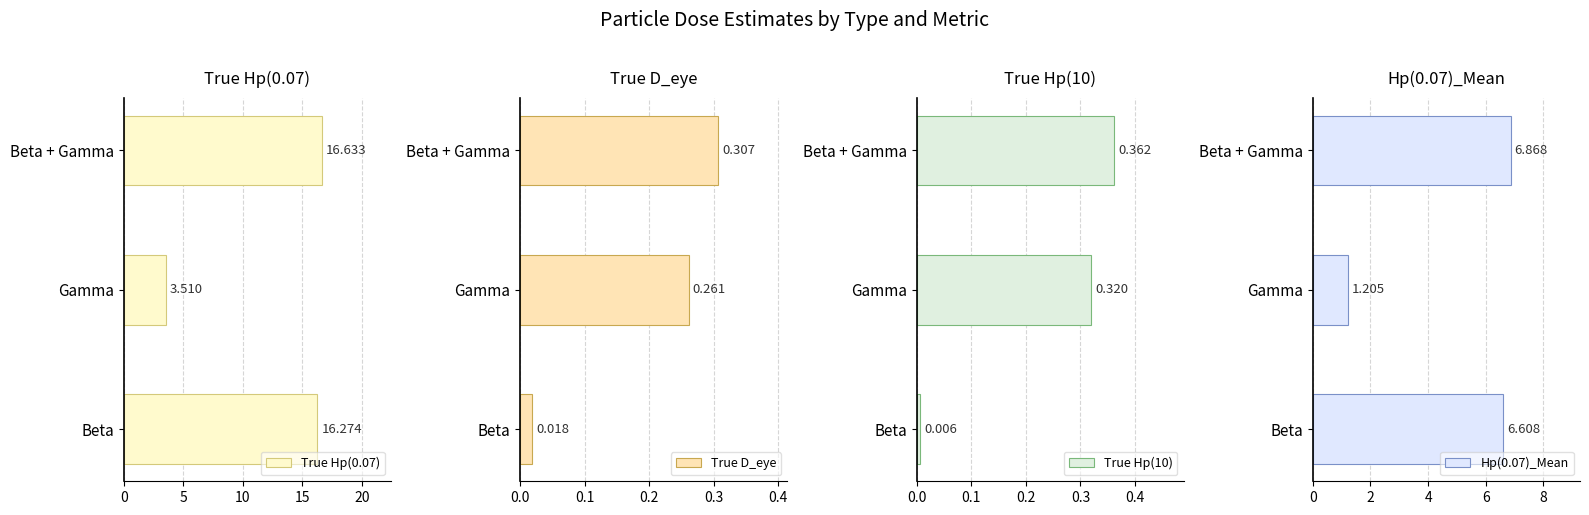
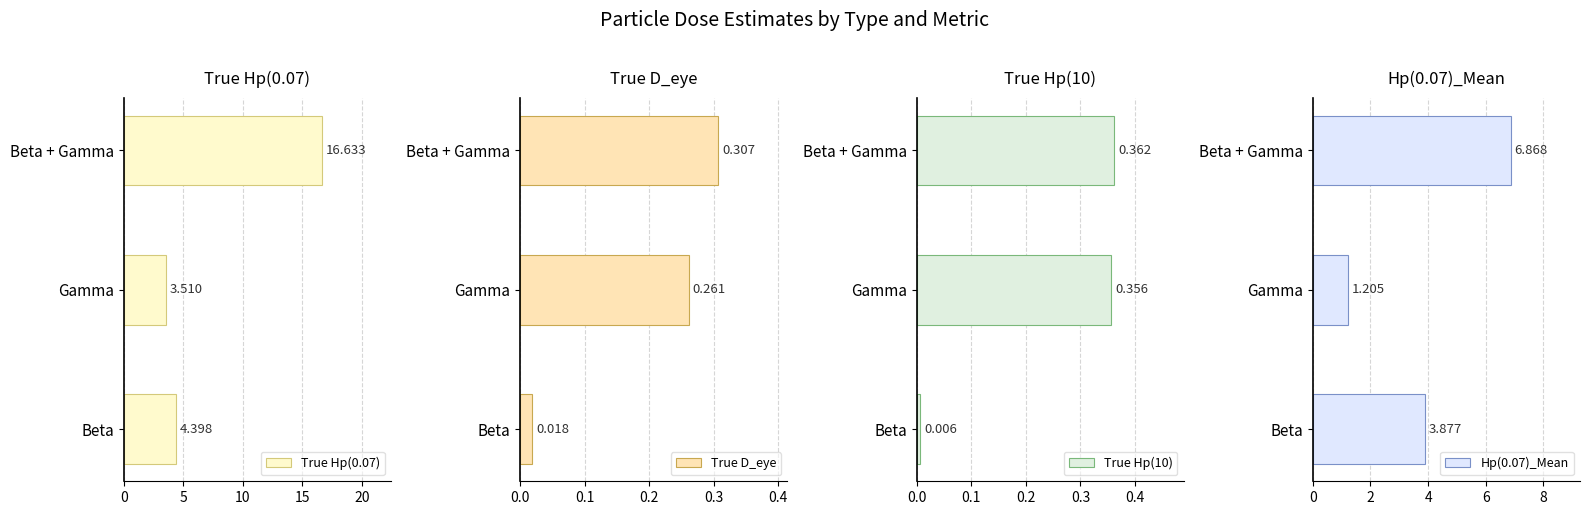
  {
    "True Hp(0.07)": {
      "Beta + Gamma": 16.633,
      "Gamma": 3.510,
-     "Beta": 16.274
+     "Beta": 4.398
    },
    "True D_eye": {
      "Beta + Gamma": 0.307,
      "Gamma": 0.261,
      "Beta": 0.018
    },
    "True Hp(10)": {
      "Beta + Gamma": 0.362,
-     "Gamma": 0.320,
+     "Gamma": 0.356,
      "Beta": 0.006
    },
    "Hp(0.07)_Mean": {
      "Beta + Gamma": 6.868,
      "Gamma": 1.205,
-     "Beta": 6.608
+     "Beta": 3.877
    }
  }
